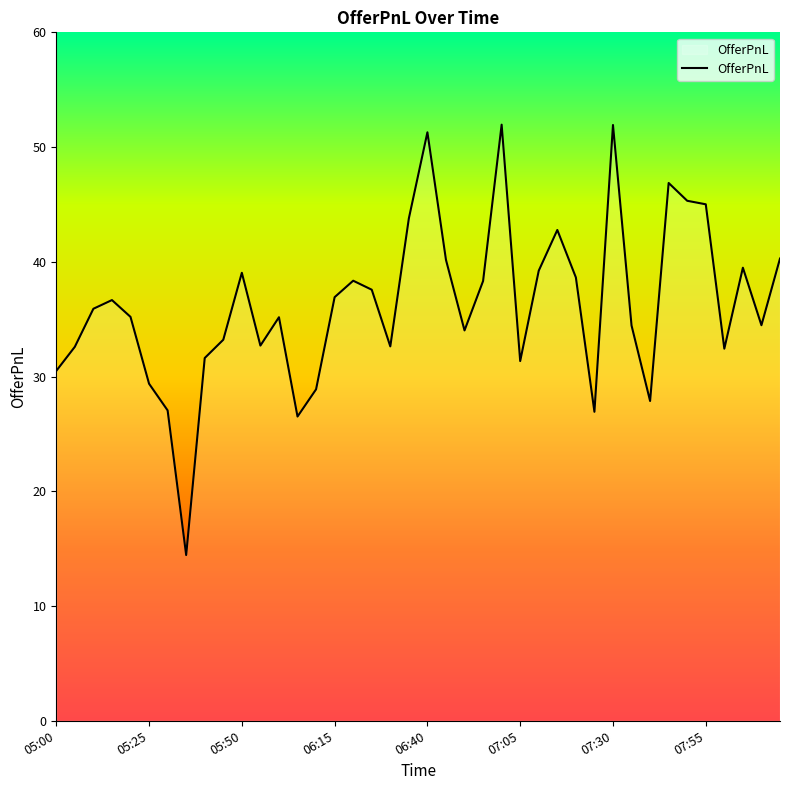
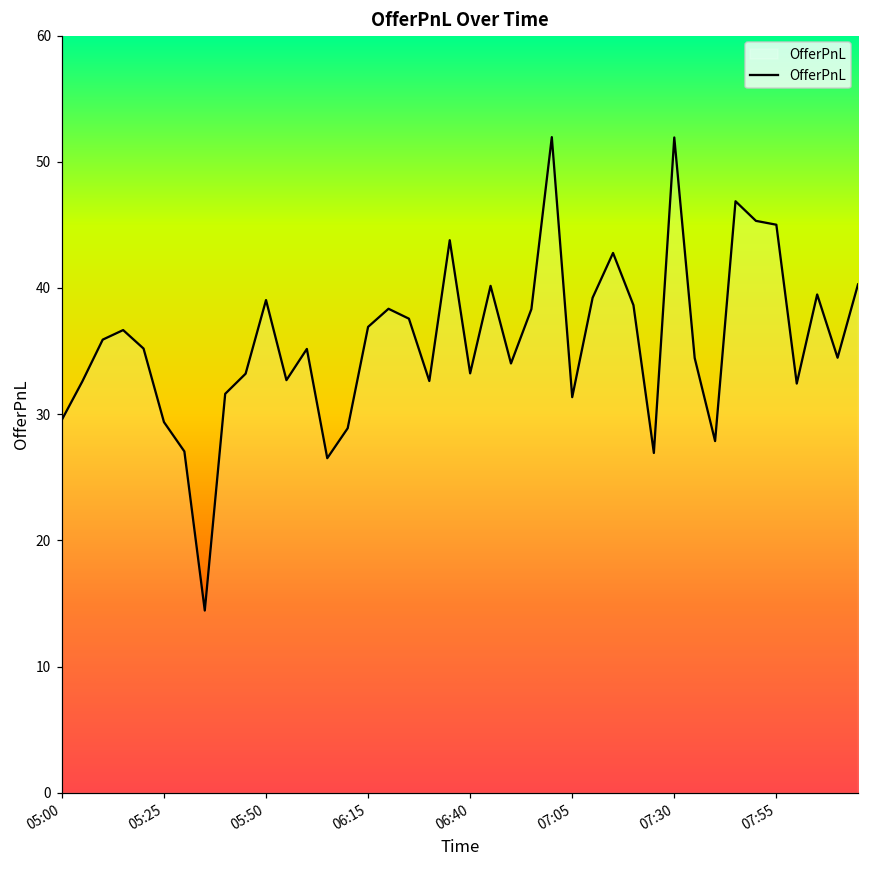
  {
-   "05:00": 30.5,
+   "05:00": 29.6,
    "05:25": 29.4,
    "05:50": 39.0,
    "06:15": 36.9,
-   "06:40": 51.3,
+   "06:40": 33.2,
    "07:05": 31.4,
    "07:30": 51.9,
    "07:55": 45.0
  }
